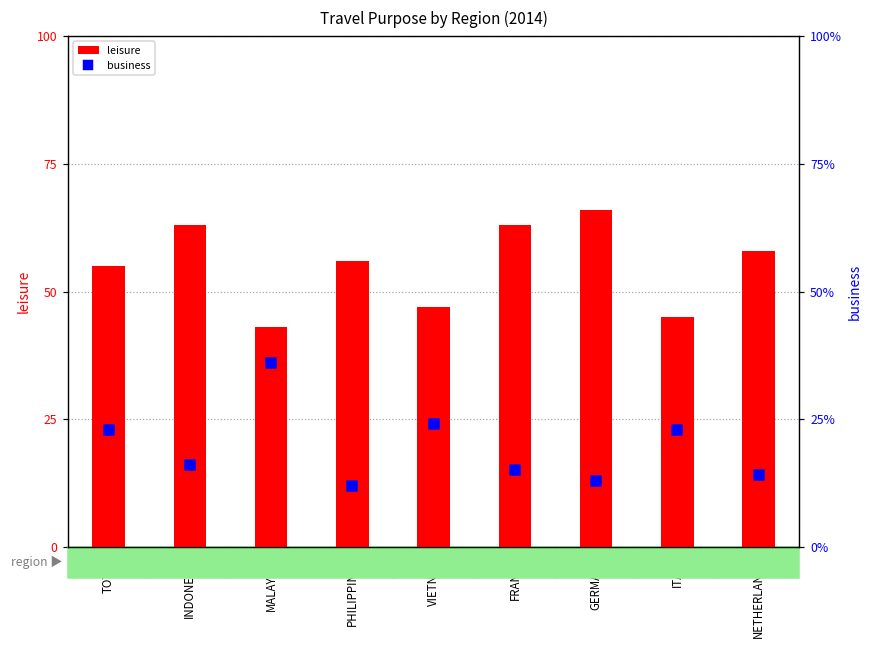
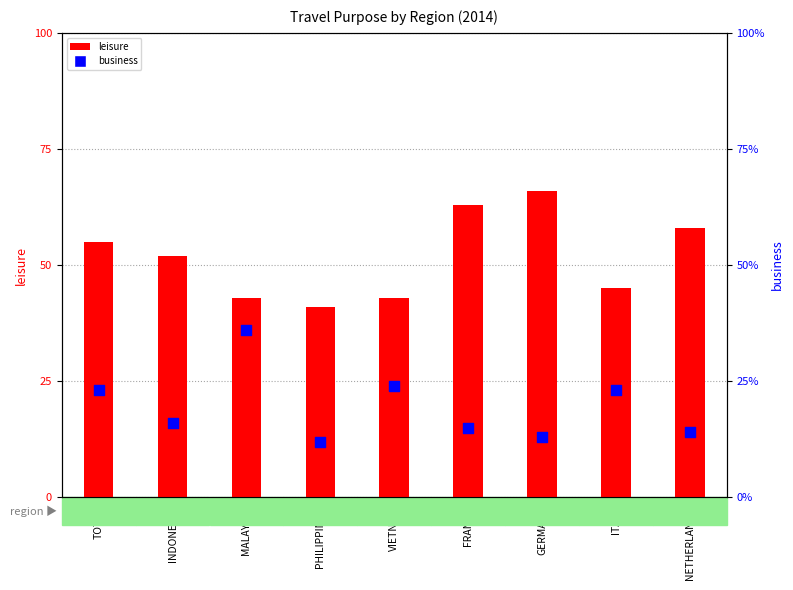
  {
    "leisure": {
      "TOTAL": 55,
-     "INDONESIA": 63,
+     "INDONESIA": 52,
      "MALAYSIA": 43,
-     "PHILIPPINES": 56,
-     "VIETNAM": 47,
+     "PHILIPPINES": 41,
+     "VIETNAM": 43,
      "FRANCE": 63,
      "GERMANY": 66,
      "ITALY": 45,
      "NETHERLANDS": 58
    }
  }
